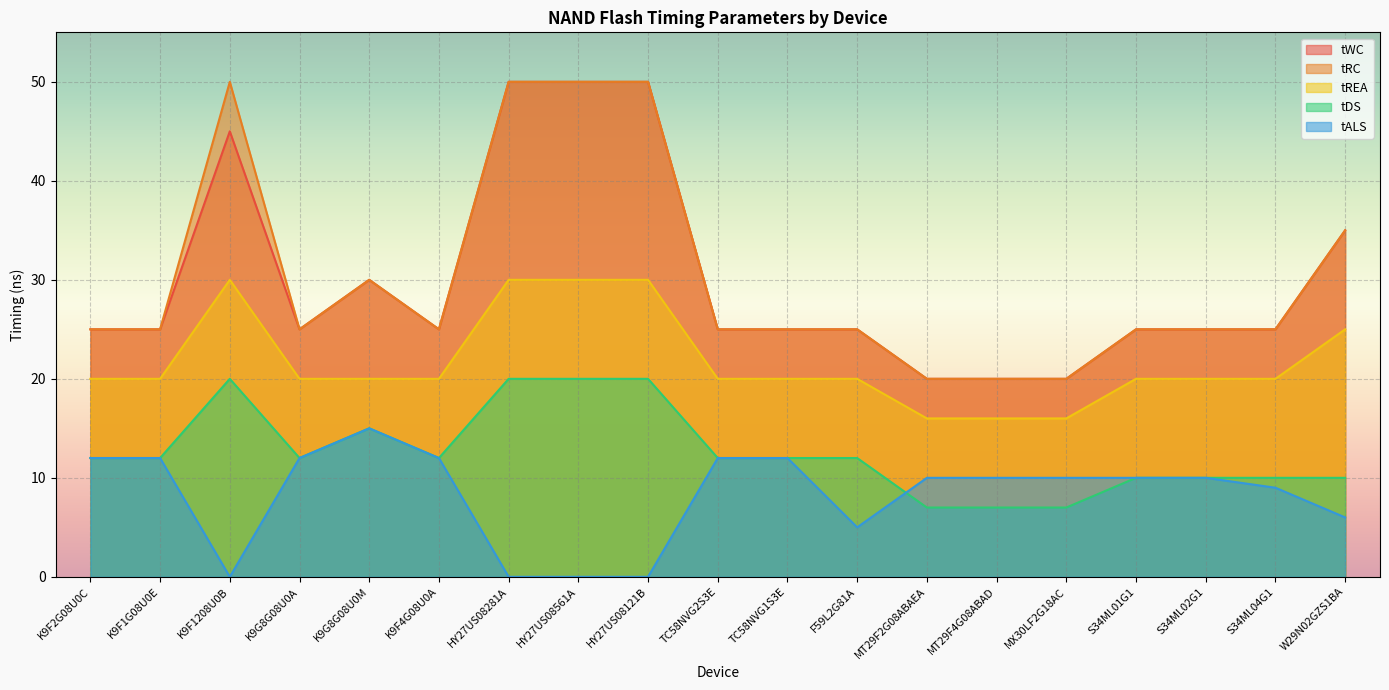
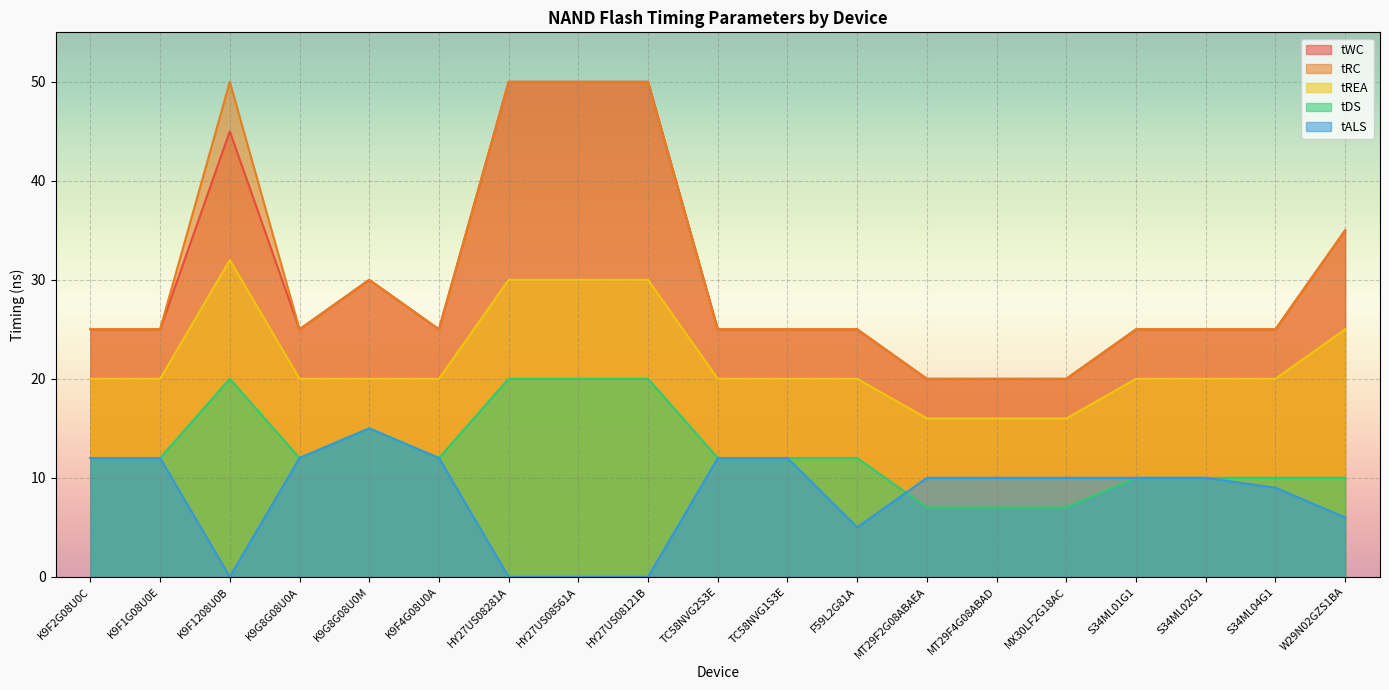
  {
    "tREA": {
      "K9F2G08U0C": 20,
      "K9F1G08U0E": 20,
-     "K9F1208U0B": 30,
+     "K9F1208U0B": 32,
      "K9G8G08U0A": 20,
      "K9G8G08U0M": 20,
      "K9F4G08U0A": 20,
      "HY27US08281A": 30,
      "HY27US08561A": 30,
      "HY27US08121B": 30,
      "TC58NVG2S3E": 20,
      "TC58NVG1S3E": 20,
      "F59L2G81A": 20,
      "MT29F2G08ABAEA": 16,
      "MT29F4G08ABAD": 16,
      "MX30LF2G18AC": 16,
      "S34ML01G1": 20,
      "S34ML02G1": 20,
      "S34ML04G1": 20,
      "W29N02GZS1BA": 25
    },
    "tDS": {
      "K9F1208U0B": 20,
      "HY27US08281A": 20,
      "HY27US08561A": 20,
      "HY27US08121B": 20,
      "F59L2G81A": 12,
      "MT29F2G08ABAEA": 7,
      "MT29F4G08ABAD": 7,
      "MX30LF2G18AC": 7,
      "S34ML04G1": 10,
      "W29N02GZS1BA": 10
    },
    "tALS": {
      "K9F1208U0B": 0,
      "HY27US08281A": 0,
      "HY27US08561A": 0,
      "HY27US08121B": 0,
      "F59L2G81A": 5,
      "MT29F2G08ABAEA": 10,
      "MT29F4G08ABAD": 10,
      "MX30LF2G18AC": 10,
      "S34ML04G1": 9,
      "W29N02GZS1BA": 6
    }
  }
